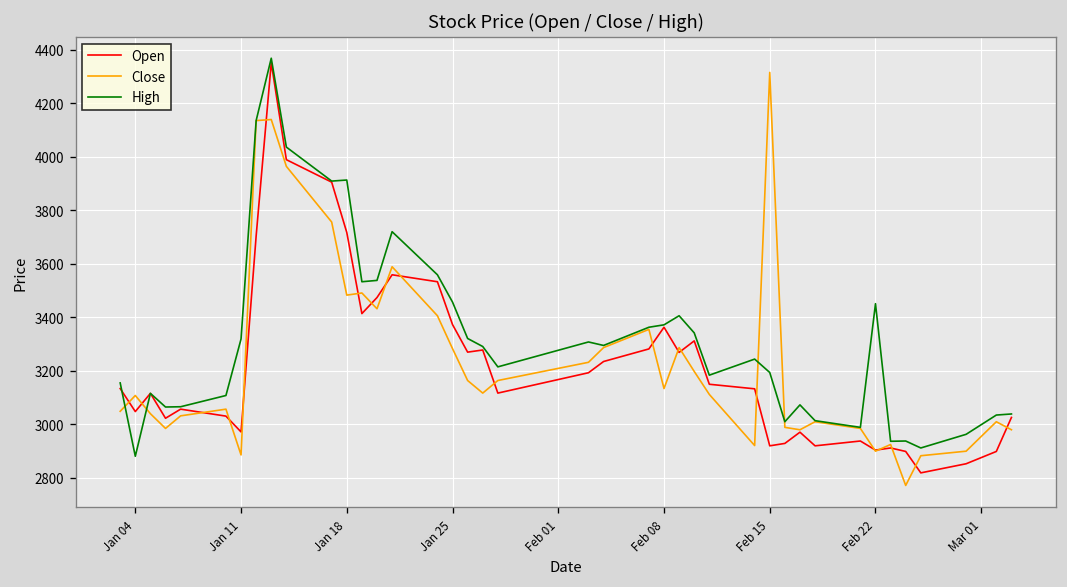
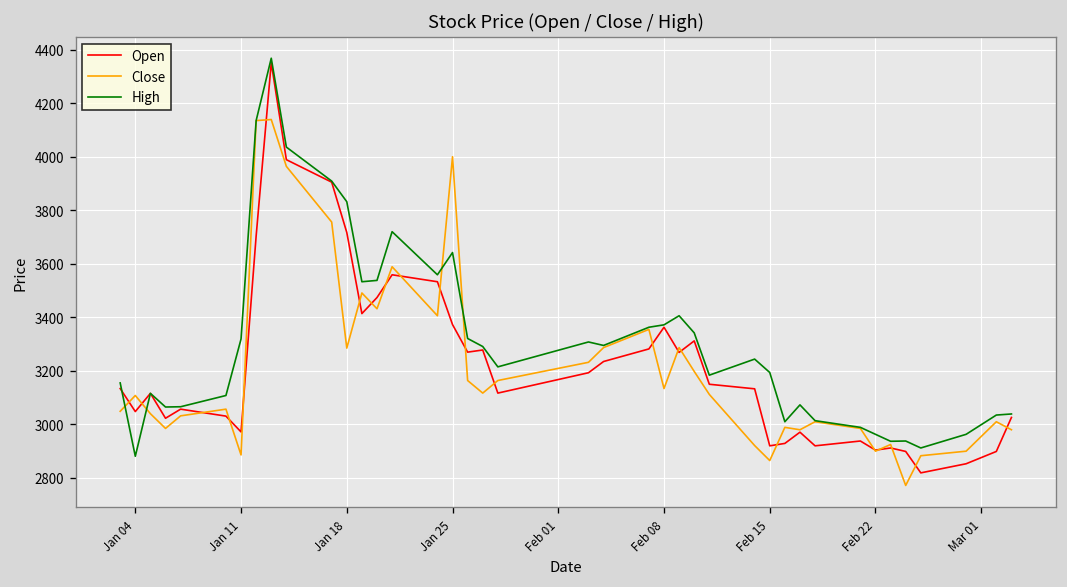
  {
    "Open": {
      "Jan 04": 3050,
      "Jan 11": 2970,
      "Jan 18": 3720,
      "Jan 25": 3370,
      "Feb 15": 2920
    },
    "Close": {
      "Jan 04": 3110,
      "Jan 11": 2890,
-     "Jan 18": 3480,
-     "Jan 25": 3280,
+     "Jan 18": 3290,
+     "Jan 25": 4000,
      "Feb 08": 3130,
-     "Feb 15": 4320
+     "Feb 15": 2870
    },
    "High": {
      "Jan 04": 2880,
      "Jan 11": 3320,
-     "Jan 18": 3910,
-     "Jan 25": 3460,
+     "Jan 18": 3830,
+     "Jan 25": 3640,
      "Feb 15": 3190,
-     "Feb 22": 3450
+     "Feb 22": 2960
    }
  }
